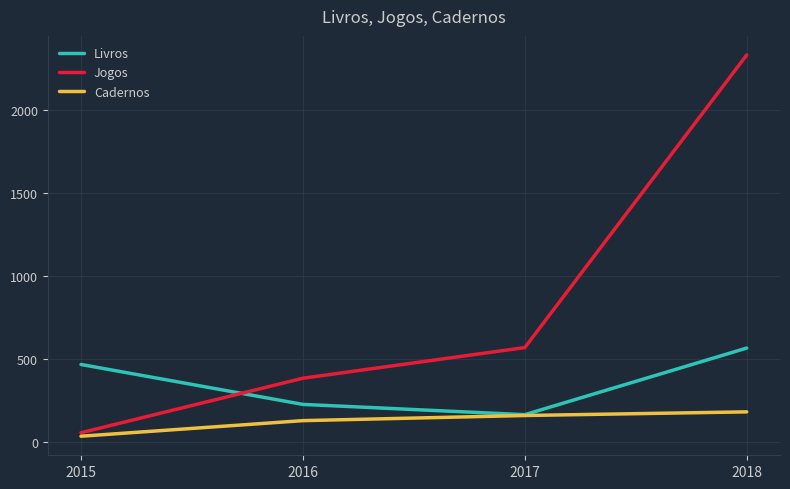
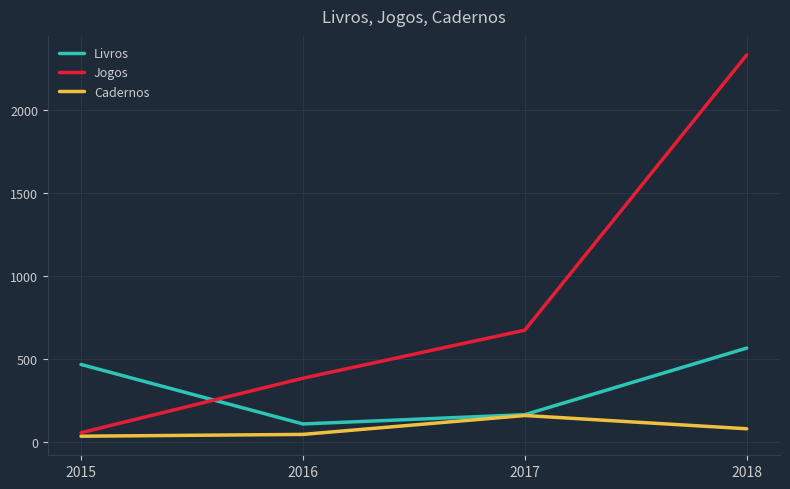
  {
    "Livros": {
      "2015": 470,
-     "2016": 220,
+     "2016": 110,
      "2018": 560
    },
    "Jogos": {
      "2015": 50,
      "2016": 380,
-     "2017": 570,
+     "2017": 670,
      "2018": 2330
    },
    "Cadernos": {
      "2015": 30,
-     "2016": 130,
-     "2018": 180
+     "2016": 40,
+     "2018": 80
    }
  }
